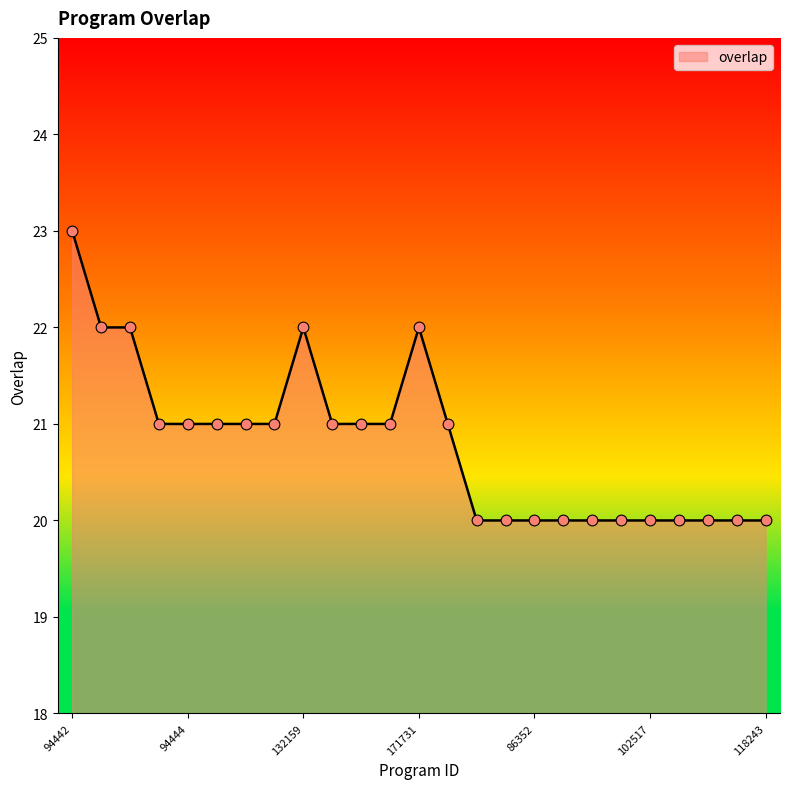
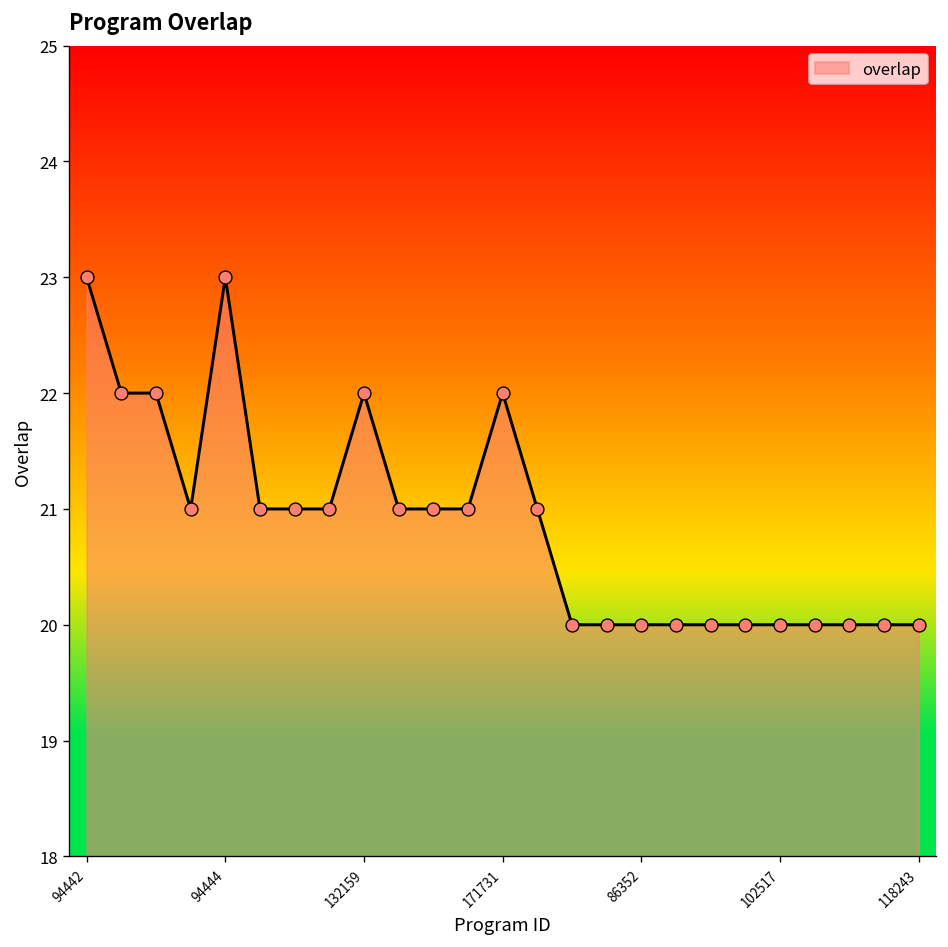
  {
    "94442": 23,
-   "94444": 21,
+   "94444": 23,
    "132159": 22,
    "171731": 22,
    "86352": 20,
    "102517": 20,
    "118243": 20
  }
